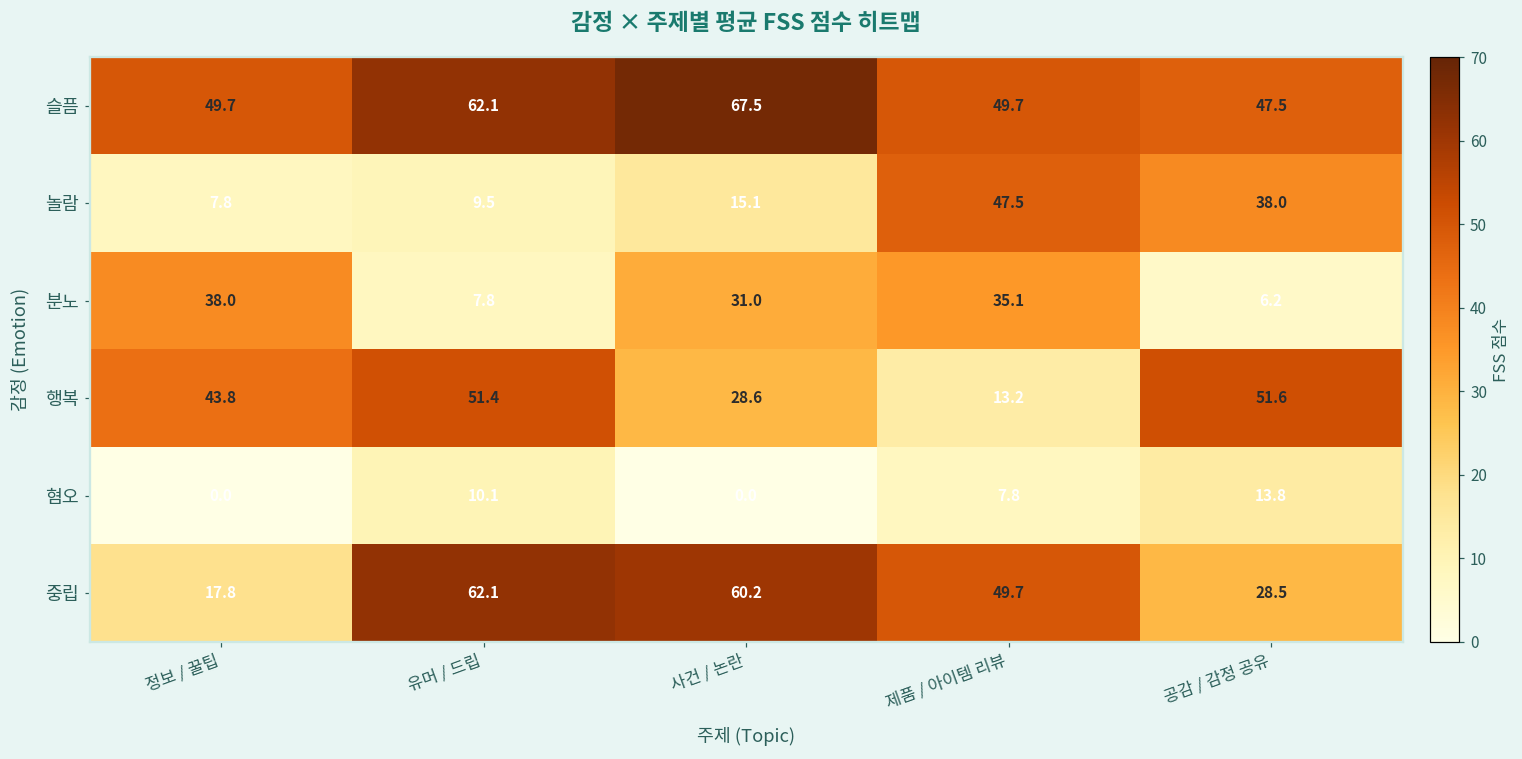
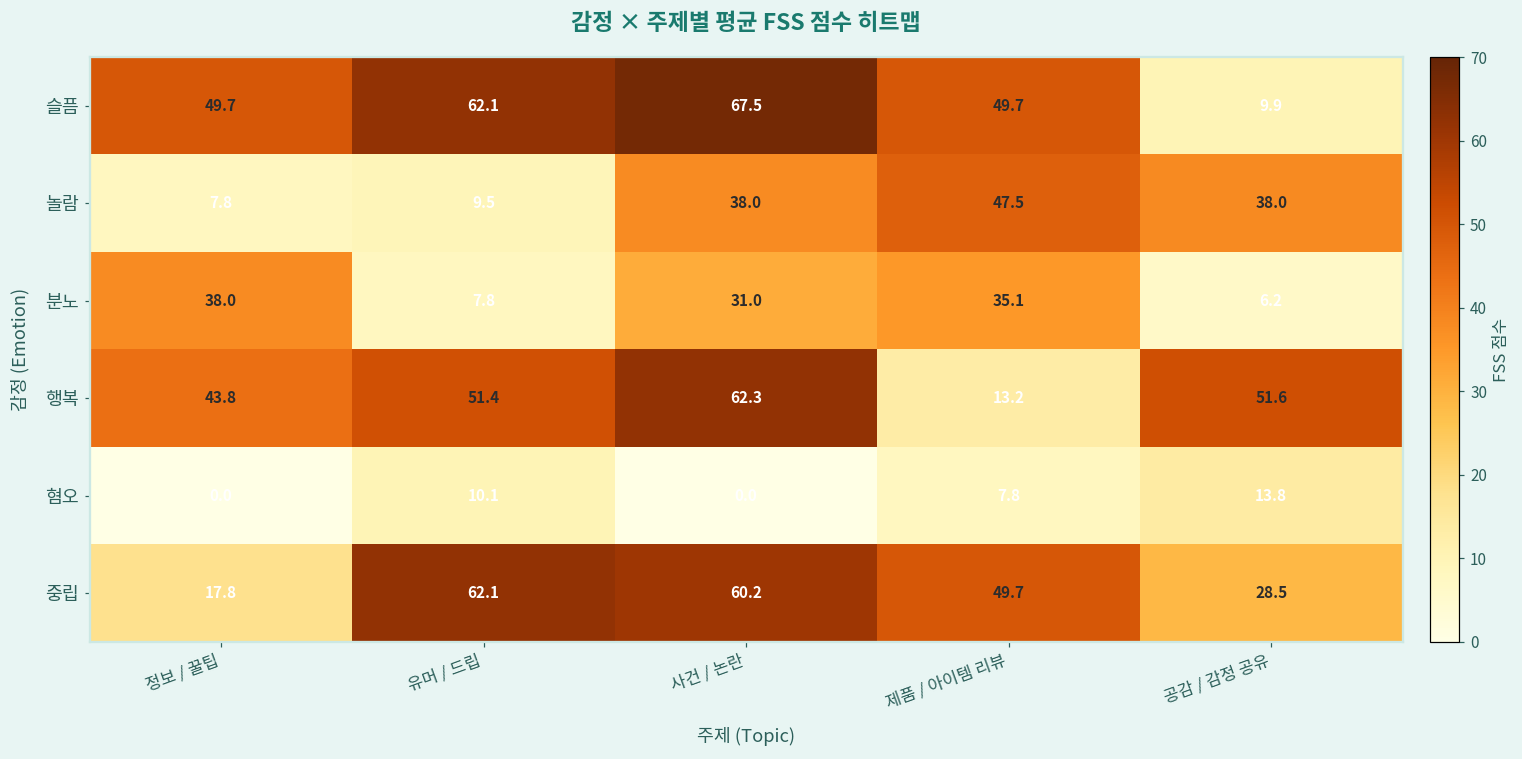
  {
    "슬픔": {
      "정보 / 꿀팁": 49.7,
      "유머 / 드립": 62.1,
      "사건 / 논란": 67.5,
      "제품 / 아이템 리뷰": 49.7,
-     "공감 / 감정 공유": 47.5
+     "공감 / 감정 공유": 9.9
    },
    "놀람": {
      "정보 / 꿀팁": 7.8,
      "유머 / 드립": 9.5,
-     "사건 / 논란": 15.1,
+     "사건 / 논란": 38.0,
      "제품 / 아이템 리뷰": 47.5,
      "공감 / 감정 공유": 38.0
    },
    "분노": {
      "정보 / 꿀팁": 38.0,
      "유머 / 드립": 7.8,
      "사건 / 논란": 31.0,
      "제품 / 아이템 리뷰": 35.1,
      "공감 / 감정 공유": 6.2
    },
    "행복": {
      "정보 / 꿀팁": 43.8,
      "유머 / 드립": 51.4,
-     "사건 / 논란": 28.6,
+     "사건 / 논란": 62.3,
      "제품 / 아이템 리뷰": 13.2,
      "공감 / 감정 공유": 51.6
    },
    "혐오": {
      "유머 / 드립": 10.1,
      "제품 / 아이템 리뷰": 7.8,
      "공감 / 감정 공유": 13.8
    },
    "중립": {
      "정보 / 꿀팁": 17.8,
      "유머 / 드립": 62.1,
      "사건 / 논란": 60.2,
      "제품 / 아이템 리뷰": 49.7,
      "공감 / 감정 공유": 28.5
    }
  }
